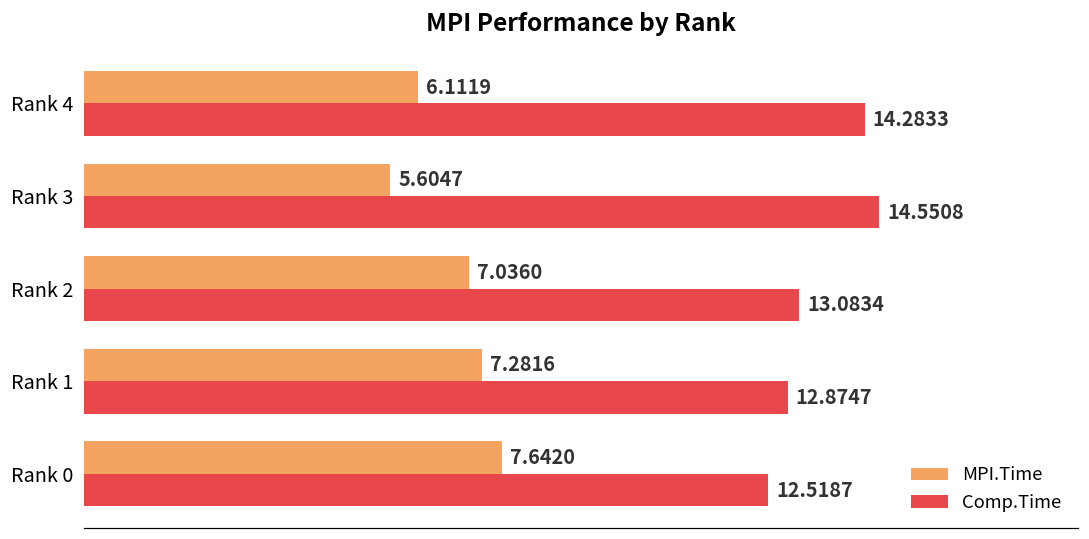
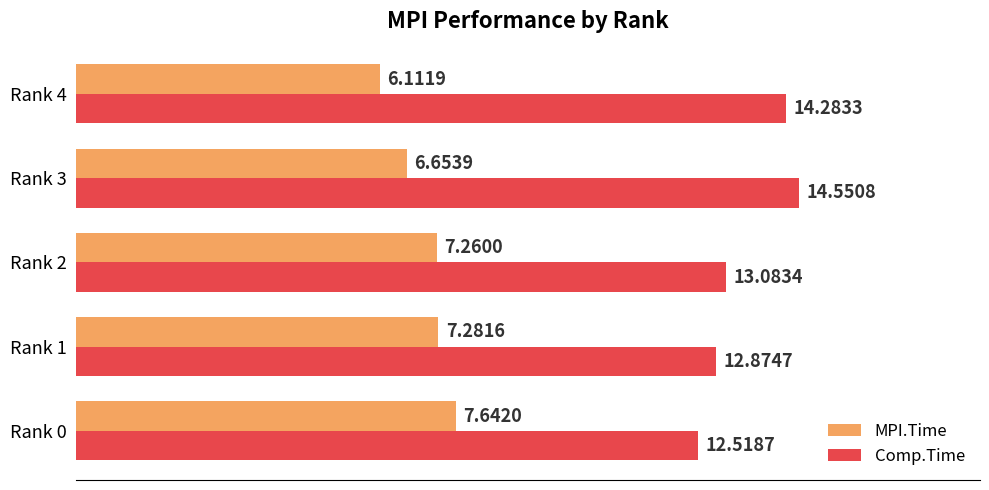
  {
    "MPI.Time": {
      "Rank 4": 6.1119,
-     "Rank 3": 5.6047,
-     "Rank 2": 7.0360,
+     "Rank 3": 6.6539,
+     "Rank 2": 7.2600,
      "Rank 1": 7.2816,
      "Rank 0": 7.6420
    },
    "Comp.Time": {
      "Rank 4": 14.2833,
      "Rank 3": 14.5508,
      "Rank 2": 13.0834,
      "Rank 1": 12.8747,
      "Rank 0": 12.5187
    }
  }
